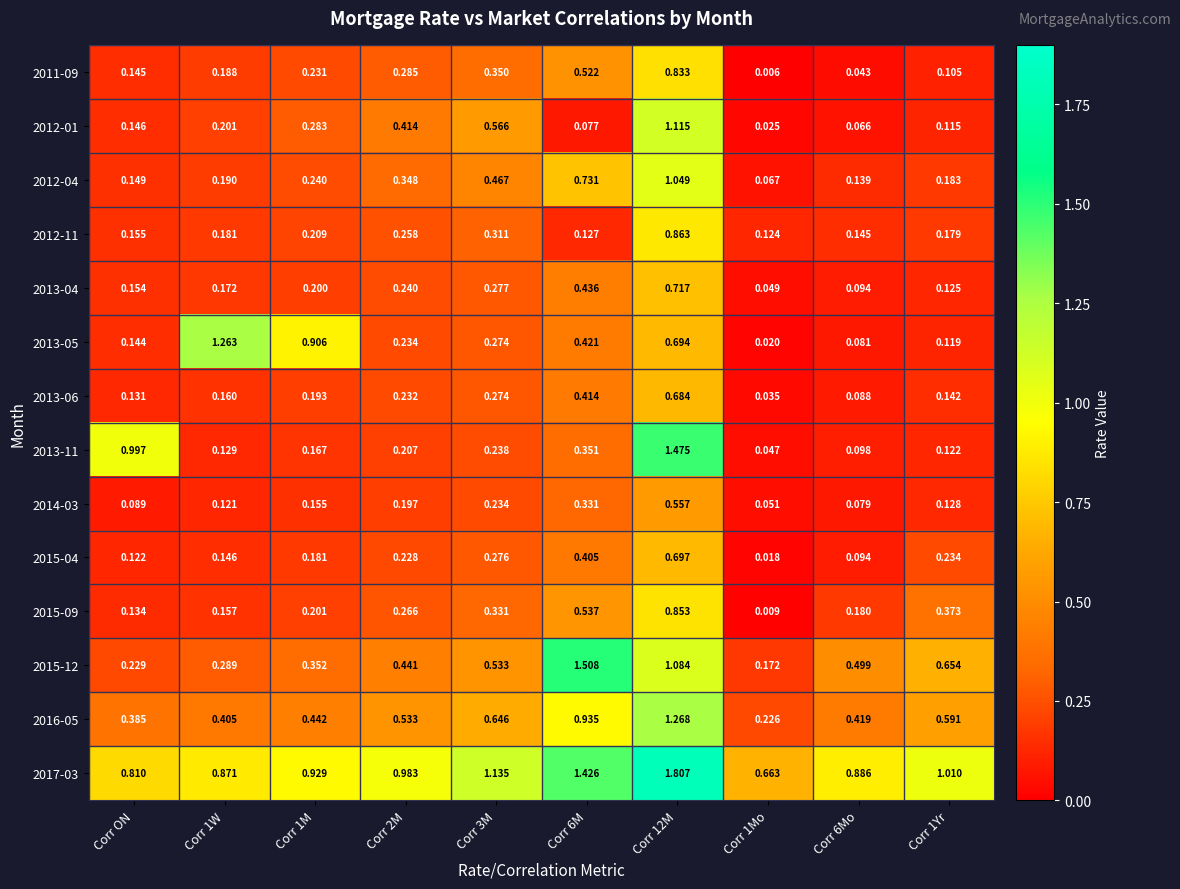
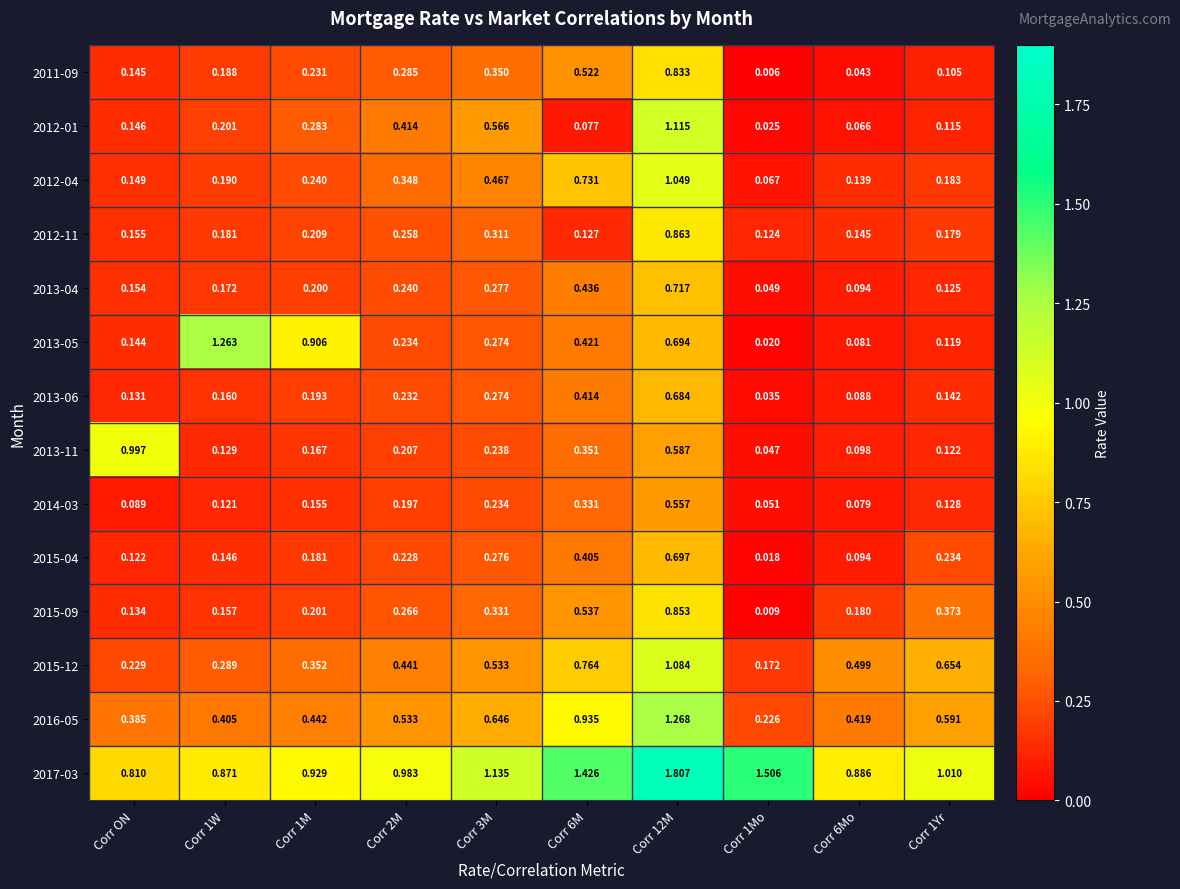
  {
    "2011-09": {
      "Corr ON": 0.145,
      "Corr 1W": 0.188,
      "Corr 1M": 0.231,
      "Corr 2M": 0.285,
      "Corr 3M": 0.350,
      "Corr 6M": 0.522,
      "Corr 12M": 0.833,
      "Corr 1Mo": 0.006,
      "Corr 6Mo": 0.043,
      "Corr 1Yr": 0.105
    },
    "2012-01": {
      "Corr ON": 0.146,
      "Corr 1W": 0.201,
      "Corr 1M": 0.283,
      "Corr 2M": 0.414,
      "Corr 3M": 0.566,
      "Corr 6M": 0.077,
      "Corr 12M": 1.115,
      "Corr 1Mo": 0.025,
      "Corr 6Mo": 0.066,
      "Corr 1Yr": 0.115
    },
    "2012-04": {
      "Corr ON": 0.149,
      "Corr 1W": 0.190,
      "Corr 1M": 0.240,
      "Corr 2M": 0.348,
      "Corr 3M": 0.467,
      "Corr 6M": 0.731,
      "Corr 12M": 1.049,
      "Corr 1Mo": 0.067,
      "Corr 6Mo": 0.139,
      "Corr 1Yr": 0.183
    },
    "2012-11": {
      "Corr ON": 0.155,
      "Corr 1W": 0.181,
      "Corr 1M": 0.209,
      "Corr 2M": 0.258,
      "Corr 3M": 0.311,
      "Corr 6M": 0.127,
      "Corr 12M": 0.863,
      "Corr 1Mo": 0.124,
      "Corr 6Mo": 0.145,
      "Corr 1Yr": 0.179
    },
    "2013-04": {
      "Corr ON": 0.154,
      "Corr 1W": 0.172,
      "Corr 1M": 0.200,
      "Corr 2M": 0.240,
      "Corr 3M": 0.277,
      "Corr 6M": 0.436,
      "Corr 12M": 0.717,
      "Corr 1Mo": 0.049,
      "Corr 6Mo": 0.094,
      "Corr 1Yr": 0.125
    },
    "2013-05": {
      "Corr ON": 0.144,
      "Corr 1W": 1.263,
      "Corr 1M": 0.906,
      "Corr 2M": 0.234,
      "Corr 3M": 0.274,
      "Corr 6M": 0.421,
      "Corr 12M": 0.694,
      "Corr 1Mo": 0.020,
      "Corr 6Mo": 0.081,
      "Corr 1Yr": 0.119
    },
    "2013-06": {
      "Corr ON": 0.131,
      "Corr 1W": 0.160,
      "Corr 1M": 0.193,
      "Corr 2M": 0.232,
      "Corr 3M": 0.274,
      "Corr 6M": 0.414,
      "Corr 12M": 0.684,
      "Corr 1Mo": 0.035,
      "Corr 6Mo": 0.088,
      "Corr 1Yr": 0.142
    },
    "2013-11": {
      "Corr ON": 0.997,
      "Corr 1W": 0.129,
      "Corr 1M": 0.167,
      "Corr 2M": 0.207,
      "Corr 3M": 0.238,
      "Corr 6M": 0.351,
-     "Corr 12M": 1.475,
+     "Corr 12M": 0.587,
      "Corr 1Mo": 0.047,
      "Corr 6Mo": 0.098,
      "Corr 1Yr": 0.122
    },
    "2014-03": {
      "Corr ON": 0.089,
      "Corr 1W": 0.121,
      "Corr 1M": 0.155,
      "Corr 2M": 0.197,
      "Corr 3M": 0.234,
      "Corr 6M": 0.331,
      "Corr 12M": 0.557,
      "Corr 1Mo": 0.051,
      "Corr 6Mo": 0.079,
      "Corr 1Yr": 0.128
    },
    "2015-04": {
      "Corr ON": 0.122,
      "Corr 1W": 0.146,
      "Corr 1M": 0.181,
      "Corr 2M": 0.228,
      "Corr 3M": 0.276,
      "Corr 6M": 0.405,
      "Corr 12M": 0.697,
      "Corr 1Mo": 0.018,
      "Corr 6Mo": 0.094,
      "Corr 1Yr": 0.234
    },
    "2015-09": {
      "Corr ON": 0.134,
      "Corr 1W": 0.157,
      "Corr 1M": 0.201,
      "Corr 2M": 0.266,
      "Corr 3M": 0.331,
      "Corr 6M": 0.537,
      "Corr 12M": 0.853,
      "Corr 1Mo": 0.009,
      "Corr 6Mo": 0.180,
      "Corr 1Yr": 0.373
    },
    "2015-12": {
      "Corr ON": 0.229,
      "Corr 1W": 0.289,
      "Corr 1M": 0.352,
      "Corr 2M": 0.441,
      "Corr 3M": 0.533,
-     "Corr 6M": 1.508,
+     "Corr 6M": 0.764,
      "Corr 12M": 1.084,
      "Corr 1Mo": 0.172,
      "Corr 6Mo": 0.499,
      "Corr 1Yr": 0.654
    },
    "2016-05": {
      "Corr ON": 0.385,
      "Corr 1W": 0.405,
      "Corr 1M": 0.442,
      "Corr 2M": 0.533,
      "Corr 3M": 0.646,
      "Corr 6M": 0.935,
      "Corr 12M": 1.268,
      "Corr 1Mo": 0.226,
      "Corr 6Mo": 0.419,
      "Corr 1Yr": 0.591
    },
    "2017-03": {
      "Corr ON": 0.810,
      "Corr 1W": 0.871,
      "Corr 1M": 0.929,
      "Corr 2M": 0.983,
      "Corr 3M": 1.135,
      "Corr 6M": 1.426,
      "Corr 12M": 1.807,
-     "Corr 1Mo": 0.663,
+     "Corr 1Mo": 1.506,
      "Corr 6Mo": 0.886,
      "Corr 1Yr": 1.010
    }
  }
